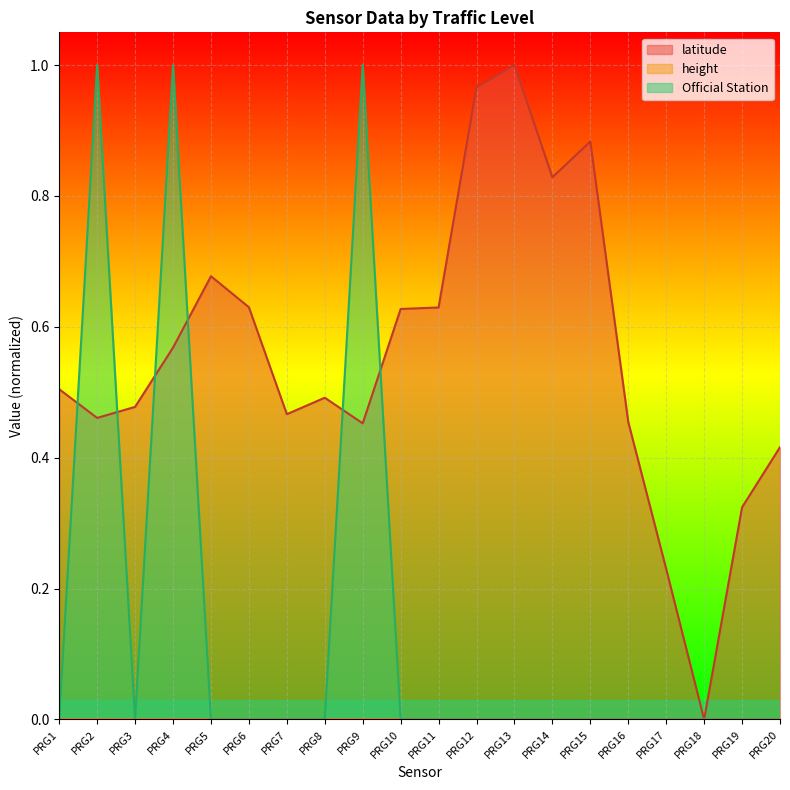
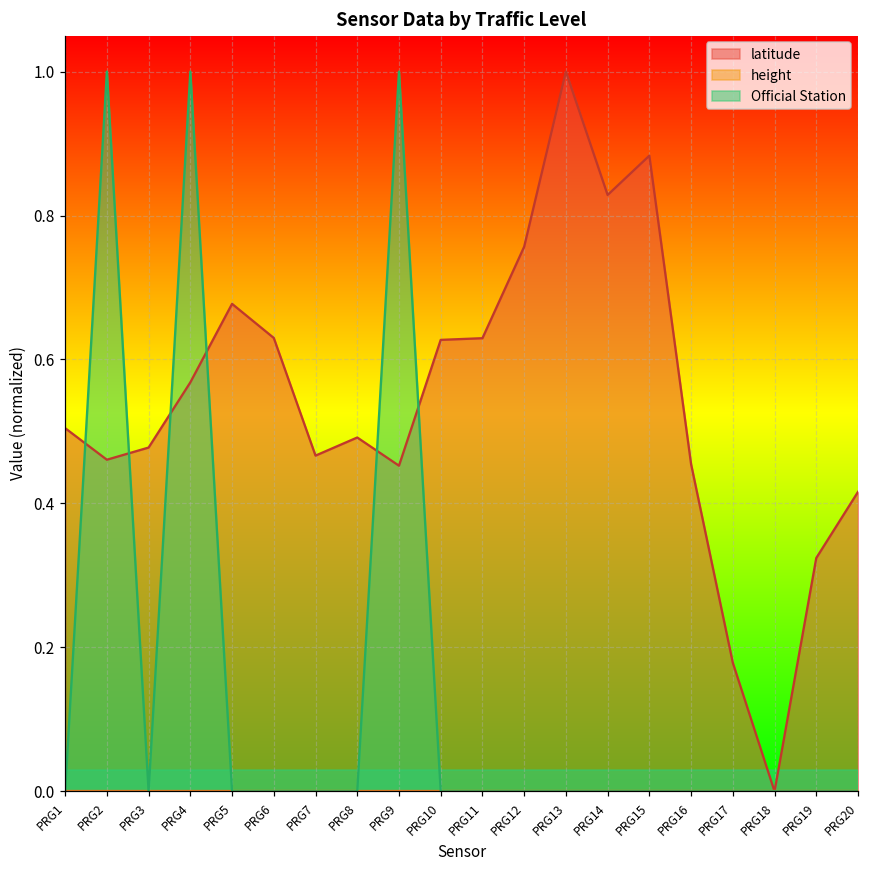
  {
    "latitude": {
      "PRG1": 0.50,
      "PRG2": 0.46,
      "PRG3": 0.48,
      "PRG4": 0.57,
      "PRG5": 0.68,
      "PRG6": 0.63,
      "PRG7": 0.47,
      "PRG8": 0.49,
      "PRG9": 0.45,
      "PRG10": 0.63,
      "PRG11": 0.63,
-     "PRG12": 0.97,
+     "PRG12": 0.76,
      "PRG13": 1.00,
      "PRG14": 0.83,
      "PRG15": 0.88,
      "PRG16": 0.45,
-     "PRG17": 0.23,
+     "PRG17": 0.18,
      "PRG19": 0.32,
      "PRG20": 0.42
    },
    "Official Station": {
      "PRG2": 1.00,
      "PRG4": 1.00,
      "PRG9": 1.00
    }
  }
